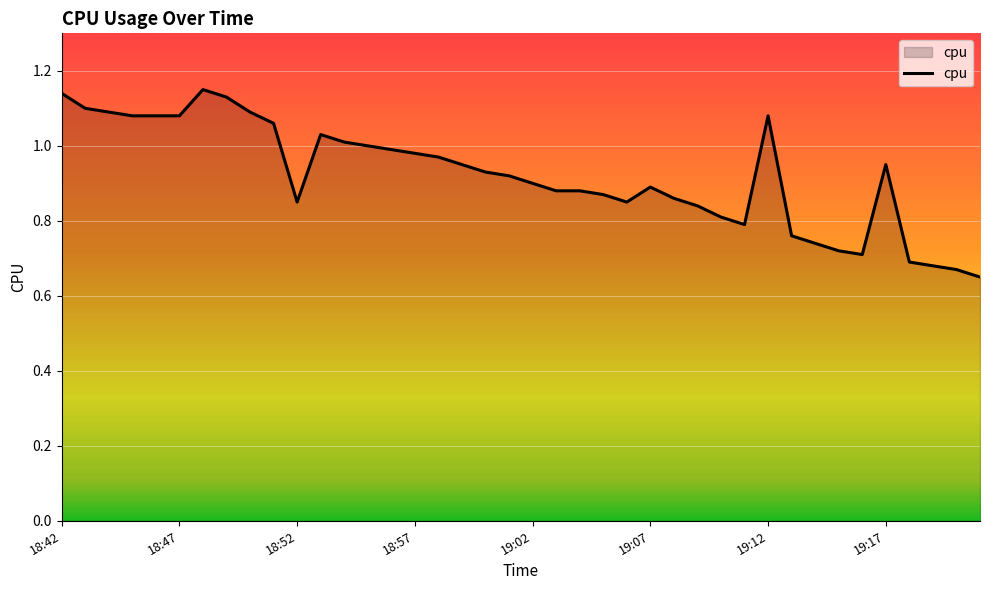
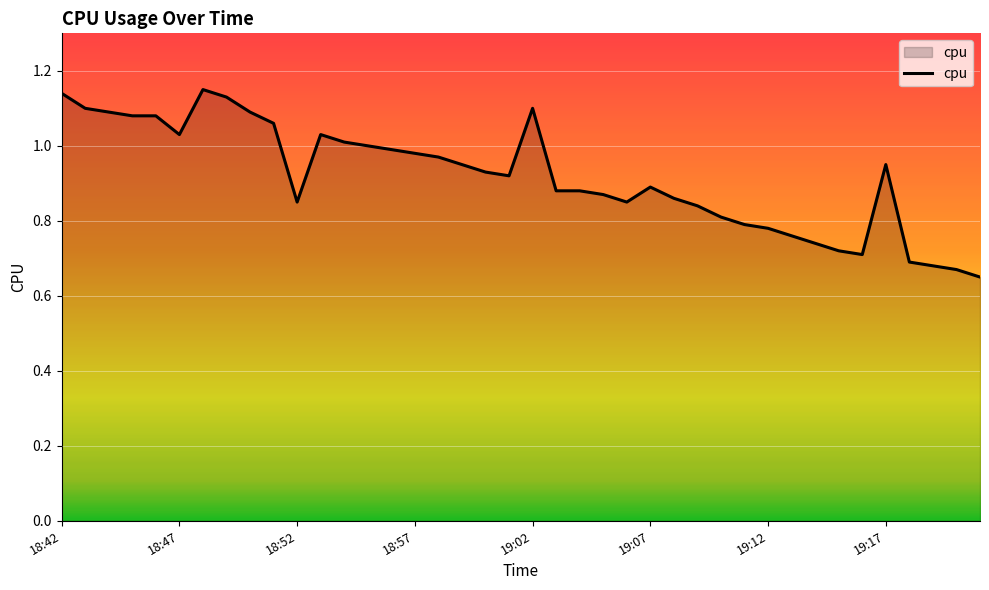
  {
    "18:42": 1.14,
-   "18:47": 1.08,
+   "18:47": 1.03,
    "18:52": 0.85,
    "18:57": 0.98,
-   "19:02": 0.9,
+   "19:02": 1.1,
    "19:07": 0.89,
-   "19:12": 1.08,
+   "19:12": 0.78,
    "19:17": 0.95
  }
